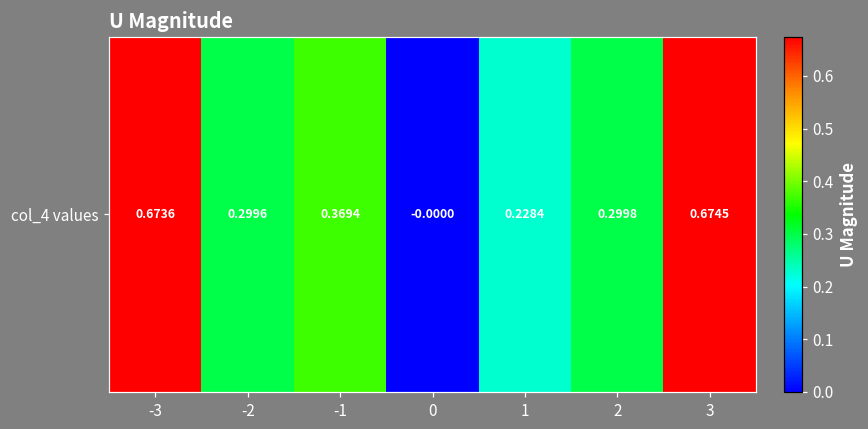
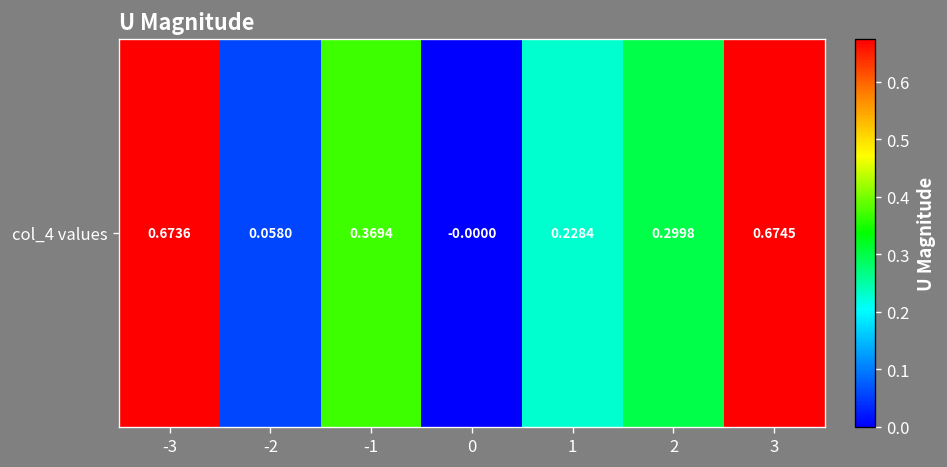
  {
    "col_4 values": {
      "-3": 0.6736,
-     "-2": 0.2996,
+     "-2": 0.0580,
      "-1": 0.3694,
      "0": -0.0000,
      "1": 0.2284,
      "2": 0.2998,
      "3": 0.6745
    }
  }
